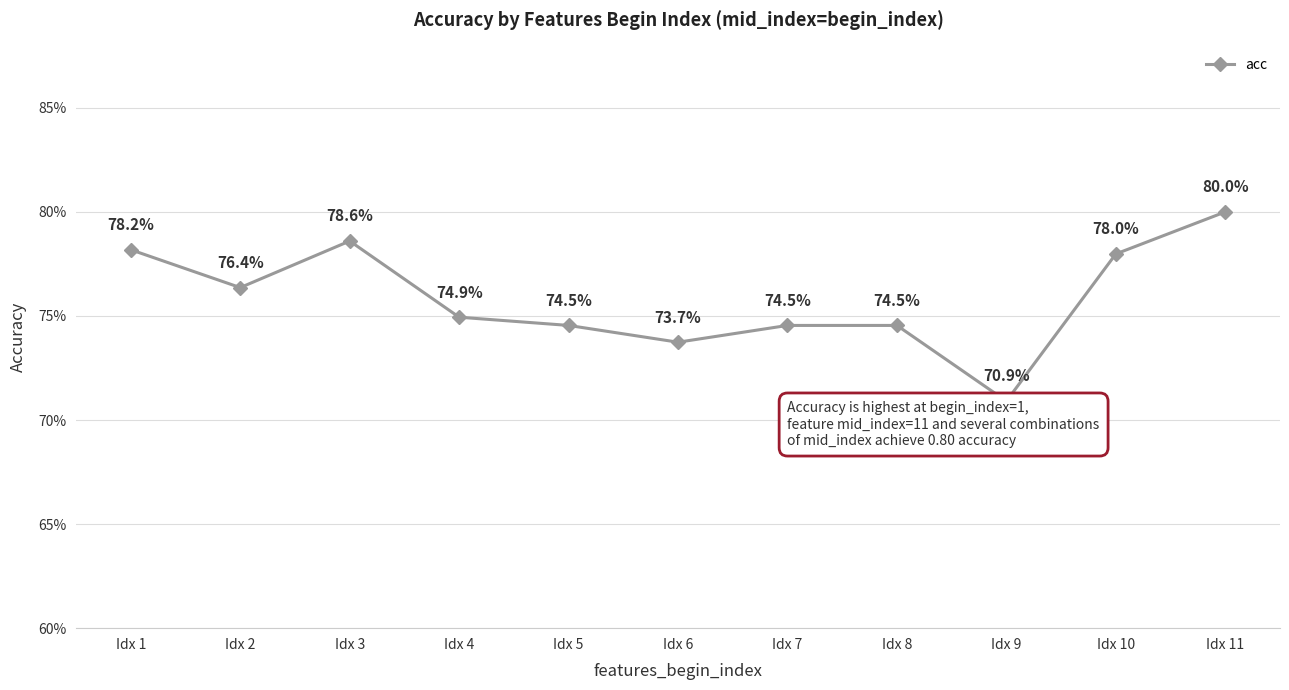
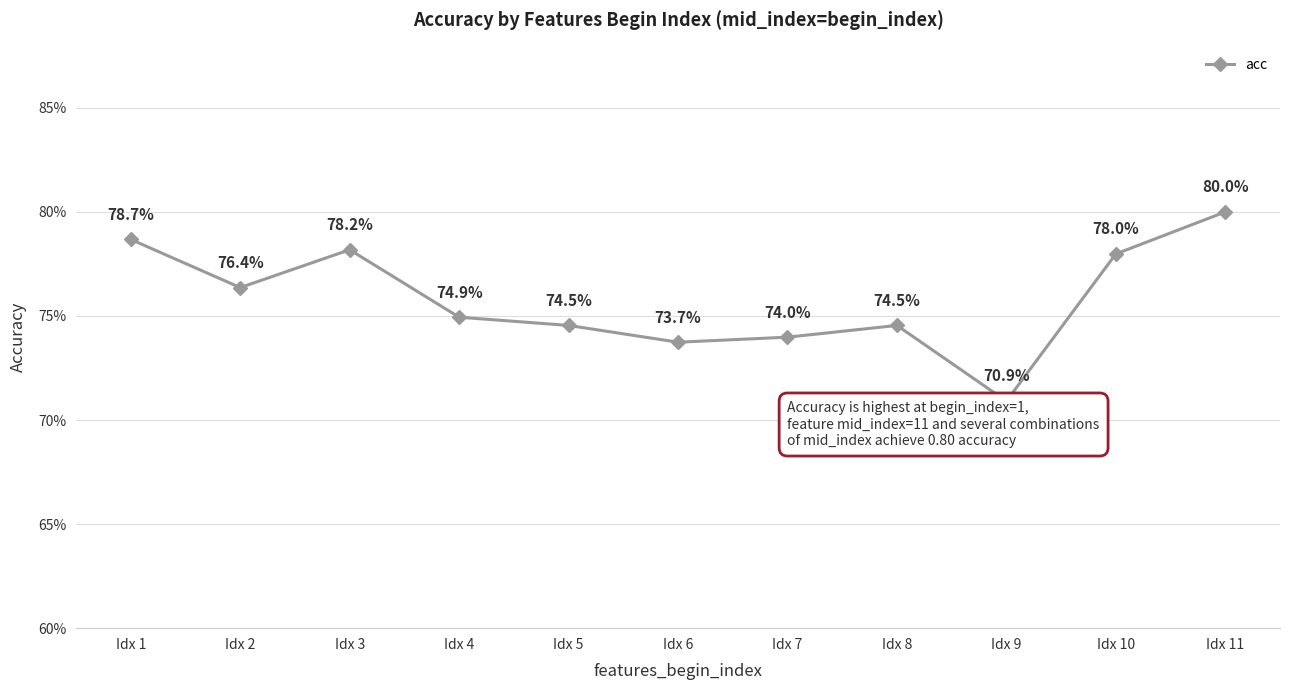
  {
-   "Idx 1": "78.2%",
+   "Idx 1": "78.7%",
    "Idx 2": "76.4%",
-   "Idx 3": "78.6%",
+   "Idx 3": "78.2%",
    "Idx 4": "74.9%",
    "Idx 5": "74.5%",
    "Idx 6": "73.7%",
-   "Idx 7": "74.5%",
+   "Idx 7": "74.0%",
    "Idx 8": "74.5%",
    "Idx 10": "78.0%",
    "Idx 11": "80.0%"
  }
